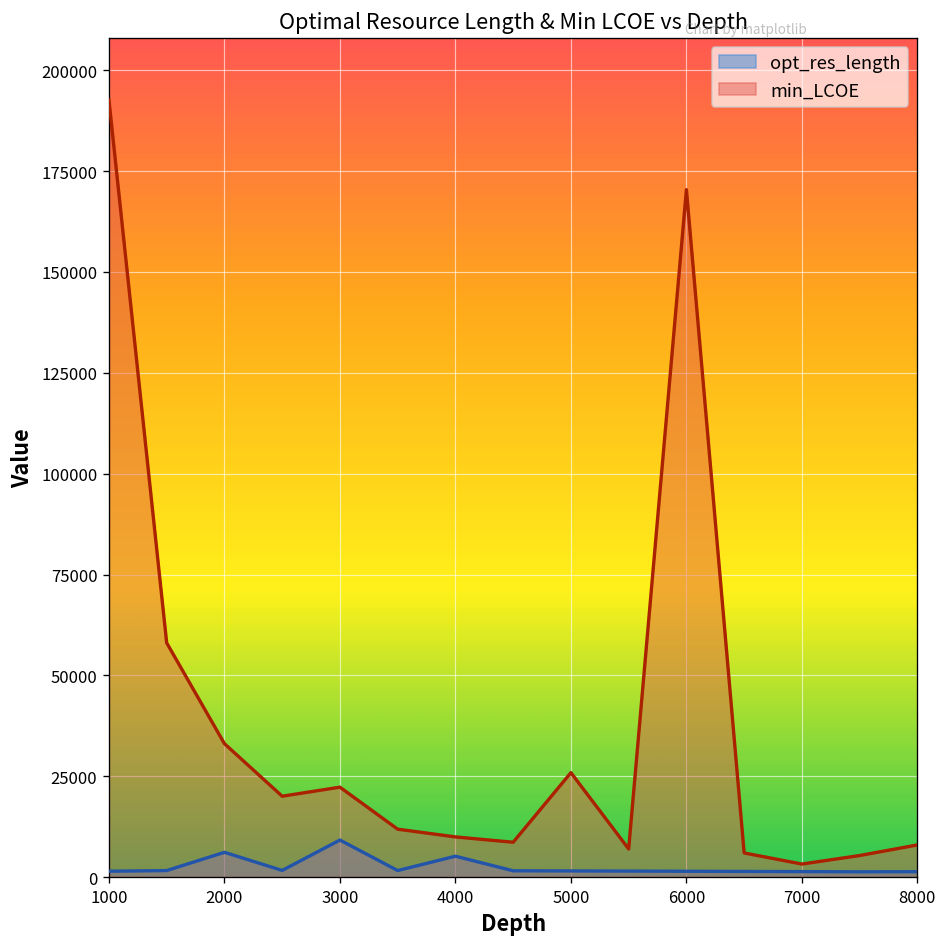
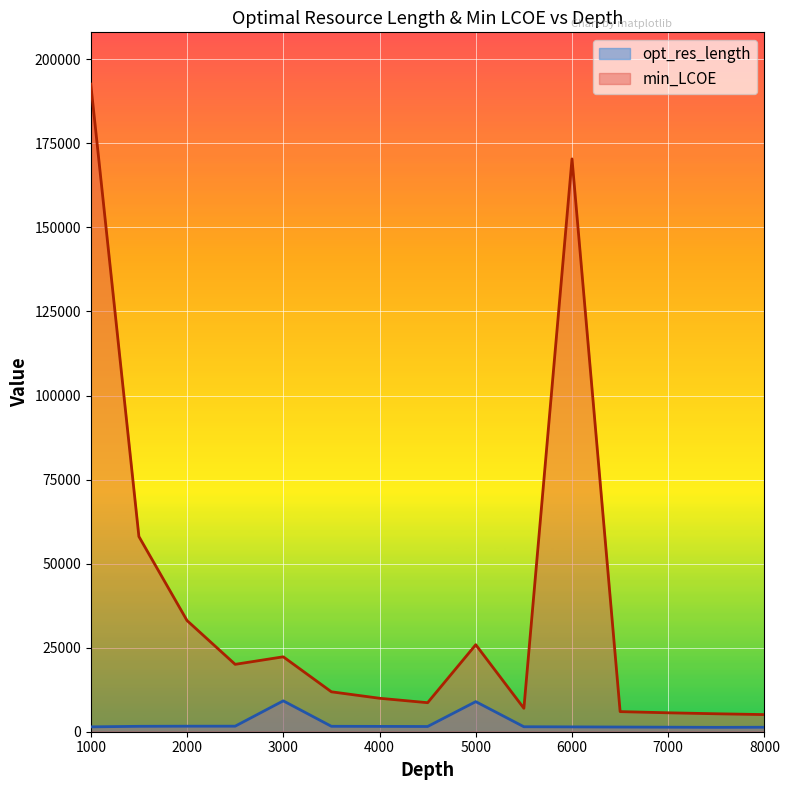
  {
    "opt_res_length": {
      "1000": 1000,
-     "2000": 6000,
+     "2000": 2000,
      "3000": 9000,
-     "4000": 5000,
-     "5000": 2000,
+     "4000": 2000,
+     "5000": 9000,
      "6000": 1000,
      "7000": 1000,
      "8000": 1000
    },
    "min_LCOE": {
      "1000": 193000,
      "2000": 33000,
      "3000": 22000,
      "4000": 10000,
      "5000": 26000,
      "6000": 170000,
-     "7000": 3000,
-     "8000": 8000
+     "7000": 6000,
+     "8000": 5000
    }
  }
